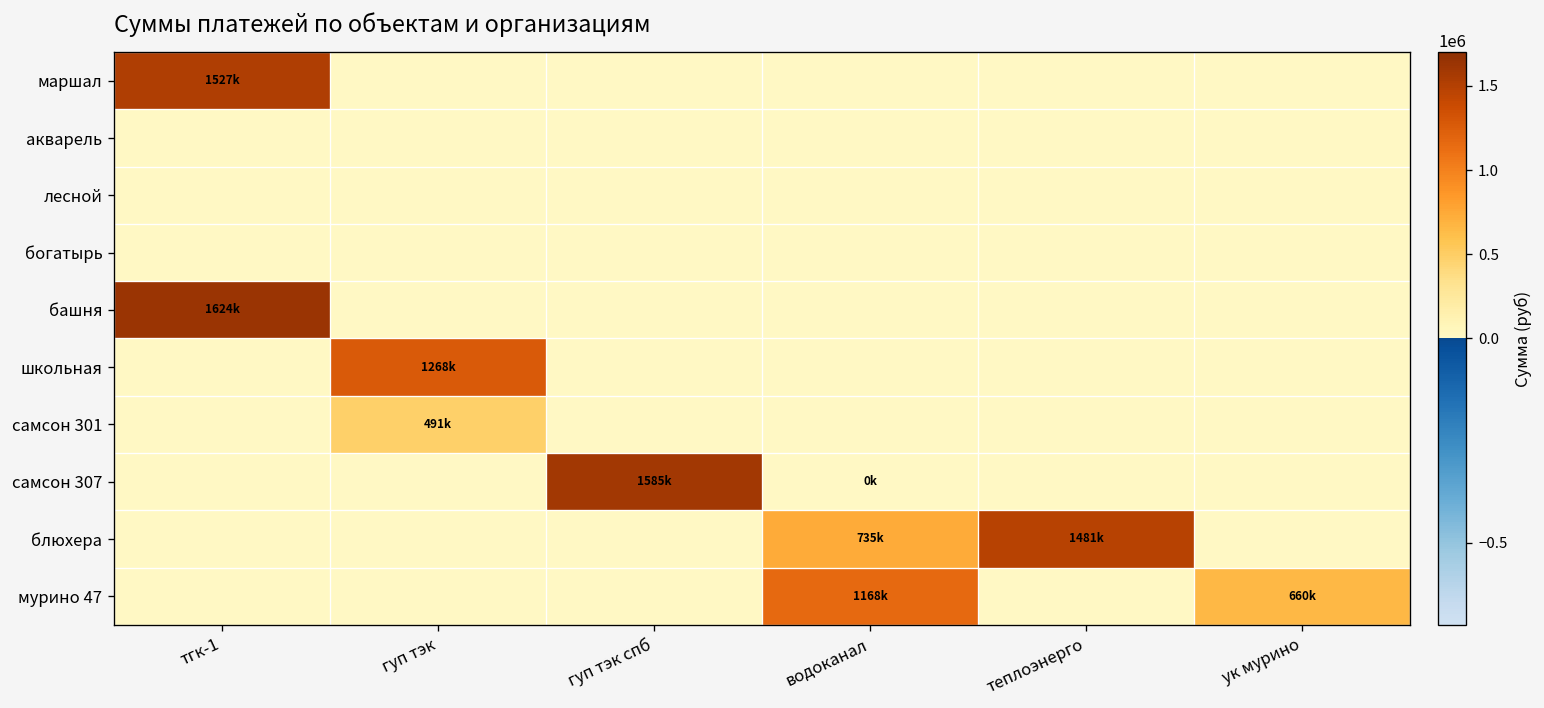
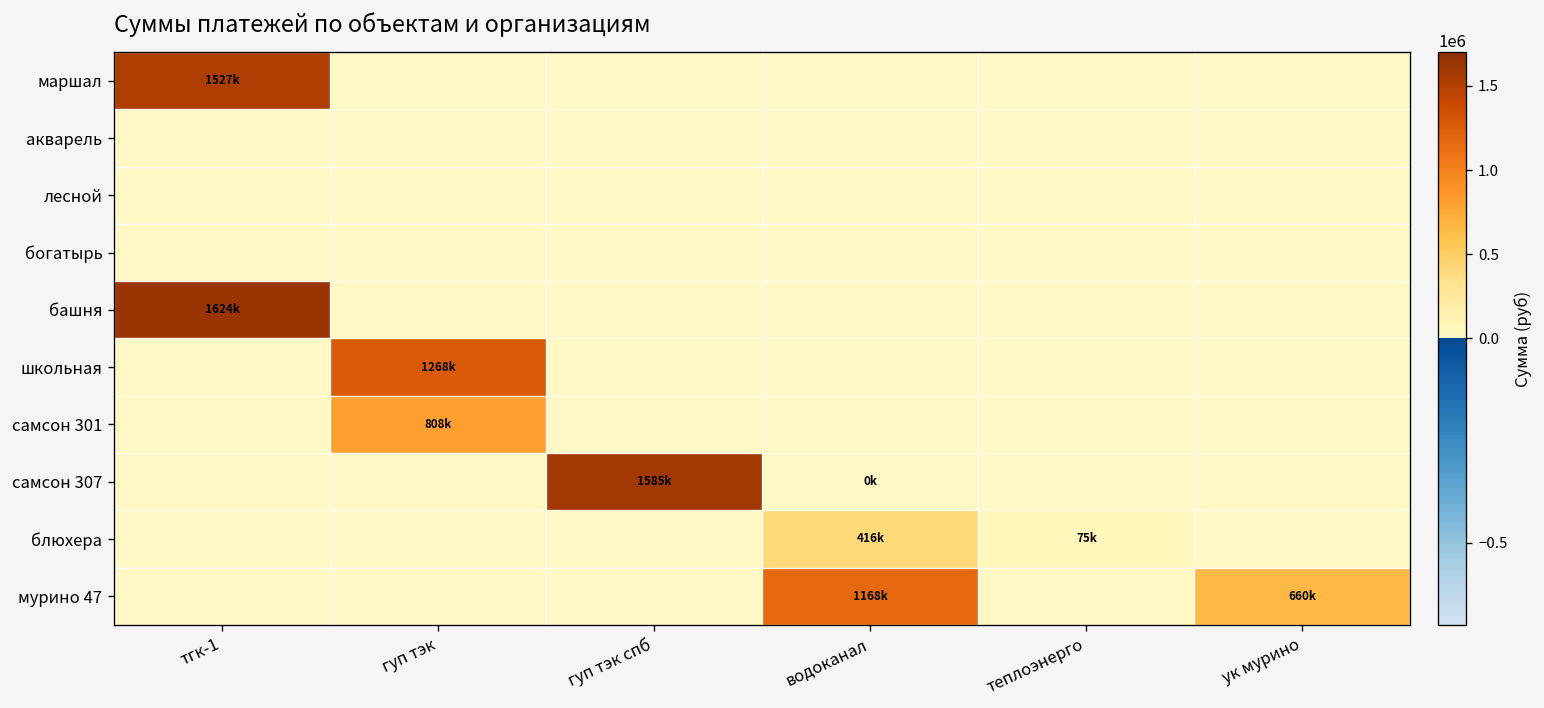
  {
    "маршал": {
      "тгк-1": "1527k"
    },
    "башня": {
      "тгк-1": "1624k"
    },
    "школьная": {
      "гуп тэк": "1268k"
    },
    "самсон 301": {
-     "гуп тэк": "491k"
+     "гуп тэк": "808k"
    },
    "самсон 307": {
      "гуп тэк спб": "1585k",
      "водоканал": "0k"
    },
    "блюхера": {
-     "водоканал": "735k",
-     "теплоэнерго": "1481k"
+     "водоканал": "416k",
+     "теплоэнерго": "75k"
    },
    "мурино 47": {
      "водоканал": "1168k",
      "ук мурино": "660k"
    }
  }
